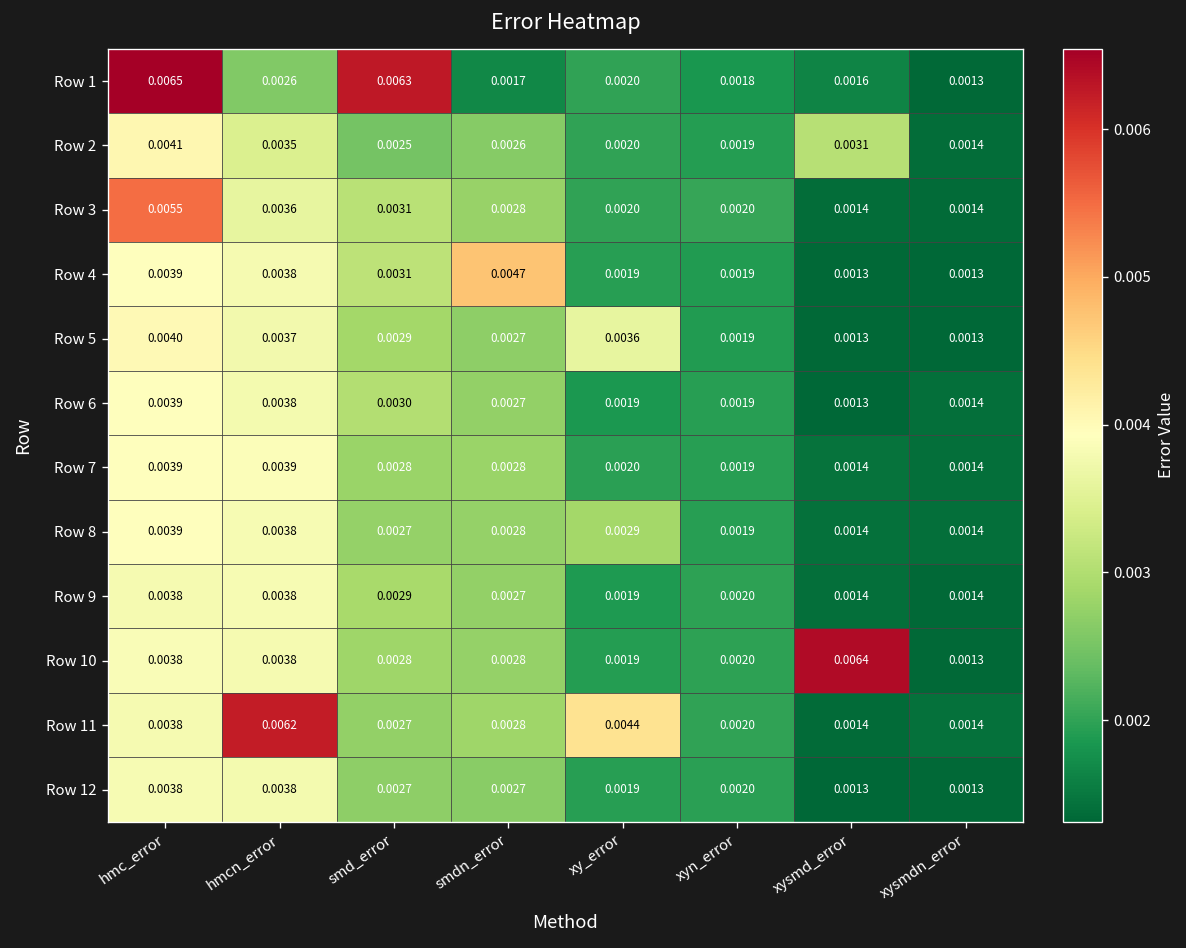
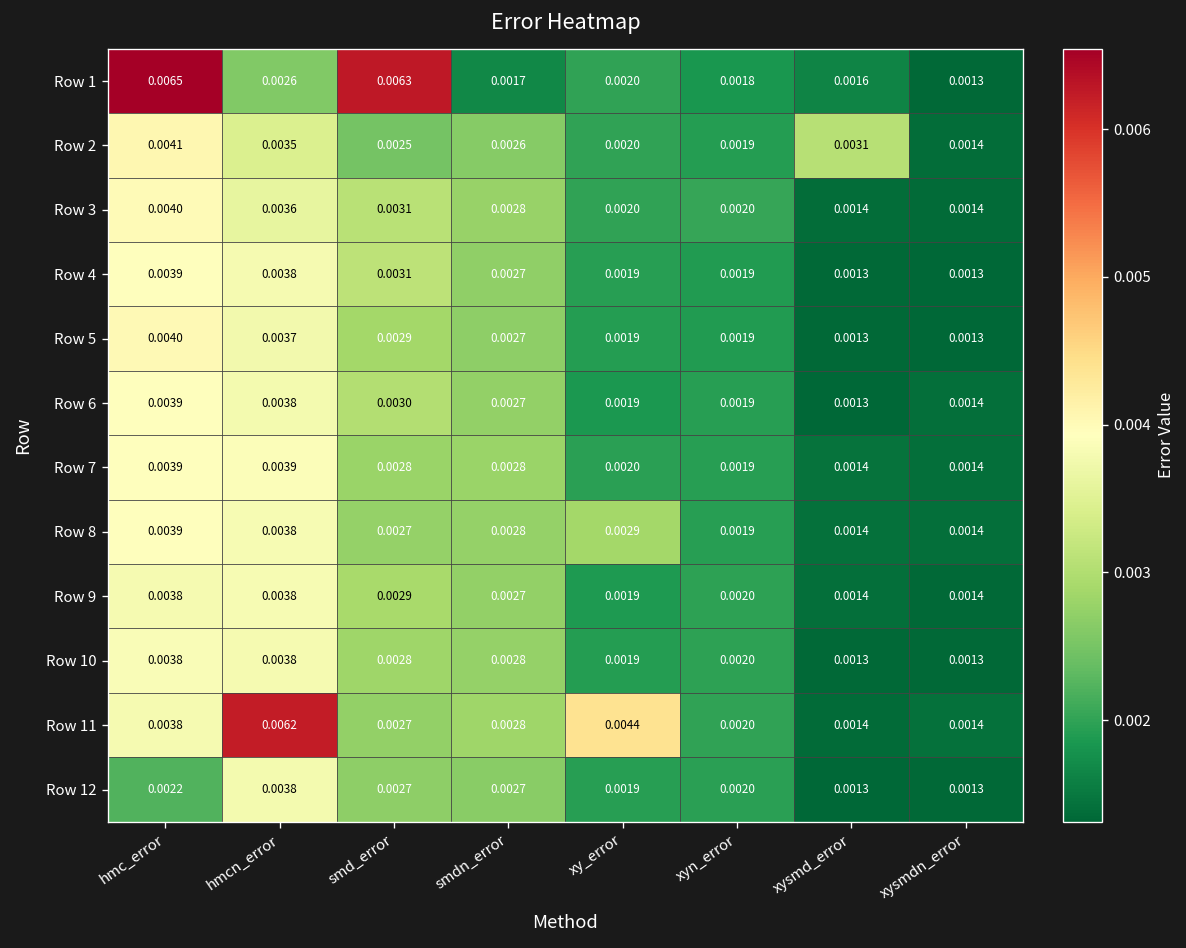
  {
    "Row 1": {
      "hmc_error": 0.0065,
      "hmcn_error": 0.0026,
      "smd_error": 0.0063,
      "smdn_error": 0.0017,
      "xy_error": 0.0020,
      "xyn_error": 0.0018,
      "xysmd_error": 0.0016,
      "xysmdn_error": 0.0013
    },
    "Row 2": {
      "hmc_error": 0.0041,
      "hmcn_error": 0.0035,
      "smd_error": 0.0025,
      "smdn_error": 0.0026,
      "xy_error": 0.0020,
      "xyn_error": 0.0019,
      "xysmd_error": 0.0031,
      "xysmdn_error": 0.0014
    },
    "Row 3": {
-     "hmc_error": 0.0055,
+     "hmc_error": 0.0040,
      "hmcn_error": 0.0036,
      "smd_error": 0.0031,
      "smdn_error": 0.0028,
      "xy_error": 0.0020,
      "xyn_error": 0.0020,
      "xysmd_error": 0.0014,
      "xysmdn_error": 0.0014
    },
    "Row 4": {
      "hmc_error": 0.0039,
      "hmcn_error": 0.0038,
      "smd_error": 0.0031,
-     "smdn_error": 0.0047,
+     "smdn_error": 0.0027,
      "xy_error": 0.0019,
      "xyn_error": 0.0019,
      "xysmd_error": 0.0013,
      "xysmdn_error": 0.0013
    },
    "Row 5": {
      "hmc_error": 0.0040,
      "hmcn_error": 0.0037,
      "smd_error": 0.0029,
      "smdn_error": 0.0027,
-     "xy_error": 0.0036,
+     "xy_error": 0.0019,
      "xyn_error": 0.0019,
      "xysmd_error": 0.0013,
      "xysmdn_error": 0.0013
    },
    "Row 6": {
      "hmc_error": 0.0039,
      "hmcn_error": 0.0038,
      "smd_error": 0.0030,
      "smdn_error": 0.0027,
      "xy_error": 0.0019,
      "xyn_error": 0.0019,
      "xysmd_error": 0.0013,
      "xysmdn_error": 0.0014
    },
    "Row 7": {
      "hmc_error": 0.0039,
      "hmcn_error": 0.0039,
      "smd_error": 0.0028,
      "smdn_error": 0.0028,
      "xy_error": 0.0020,
      "xyn_error": 0.0019,
      "xysmd_error": 0.0014,
      "xysmdn_error": 0.0014
    },
    "Row 8": {
      "hmc_error": 0.0039,
      "hmcn_error": 0.0038,
      "smd_error": 0.0027,
      "smdn_error": 0.0028,
      "xy_error": 0.0029,
      "xyn_error": 0.0019,
      "xysmd_error": 0.0014,
      "xysmdn_error": 0.0014
    },
    "Row 9": {
      "hmc_error": 0.0038,
      "hmcn_error": 0.0038,
      "smd_error": 0.0029,
      "smdn_error": 0.0027,
      "xy_error": 0.0019,
      "xyn_error": 0.0020,
      "xysmd_error": 0.0014,
      "xysmdn_error": 0.0014
    },
    "Row 10": {
      "hmc_error": 0.0038,
      "hmcn_error": 0.0038,
      "smd_error": 0.0028,
      "smdn_error": 0.0028,
      "xy_error": 0.0019,
      "xyn_error": 0.0020,
-     "xysmd_error": 0.0064,
+     "xysmd_error": 0.0013,
      "xysmdn_error": 0.0013
    },
    "Row 11": {
      "hmc_error": 0.0038,
      "hmcn_error": 0.0062,
      "smd_error": 0.0027,
      "smdn_error": 0.0028,
      "xy_error": 0.0044,
      "xyn_error": 0.0020,
      "xysmd_error": 0.0014,
      "xysmdn_error": 0.0014
    },
    "Row 12": {
-     "hmc_error": 0.0038,
+     "hmc_error": 0.0022,
      "hmcn_error": 0.0038,
      "smd_error": 0.0027,
      "smdn_error": 0.0027,
      "xy_error": 0.0019,
      "xyn_error": 0.0020,
      "xysmd_error": 0.0013,
      "xysmdn_error": 0.0013
    }
  }
